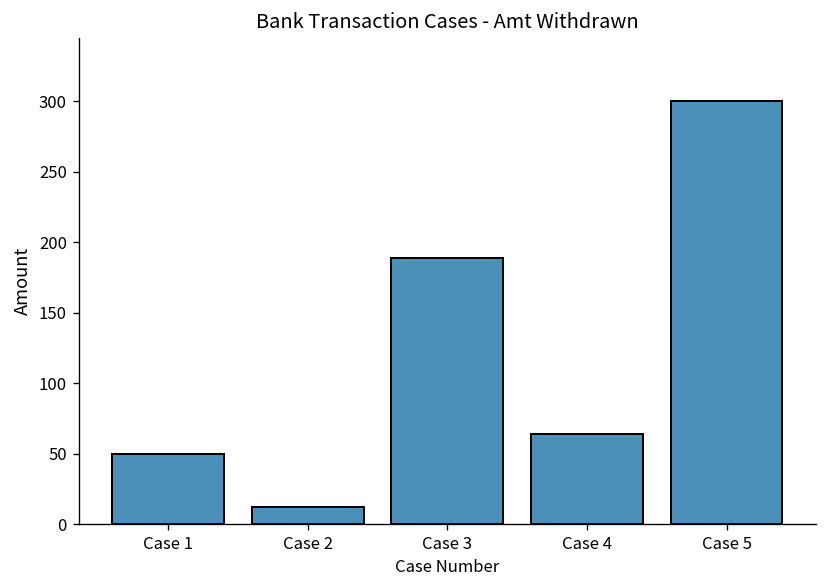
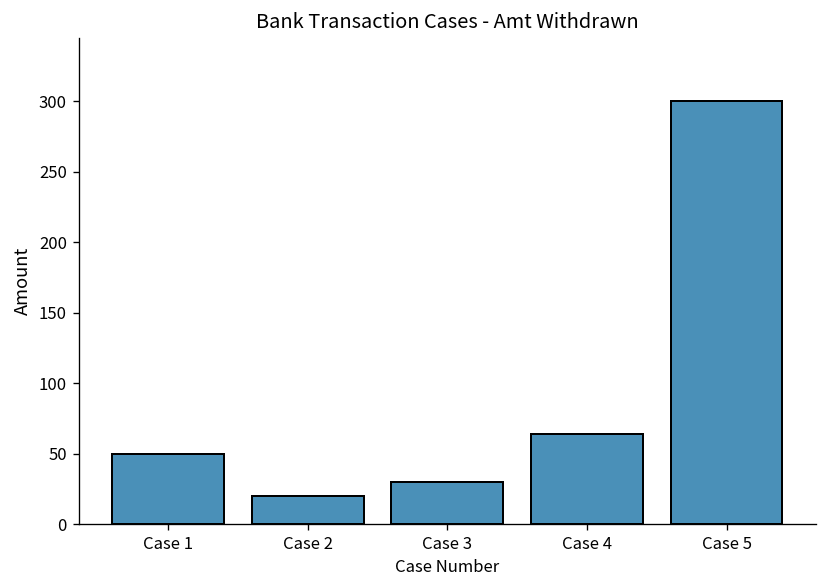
  {
    "Case 1": 50,
-   "Case 2": 12,
-   "Case 3": 188,
+   "Case 2": 20,
+   "Case 3": 30,
    "Case 4": 64,
    "Case 5": 300
  }
